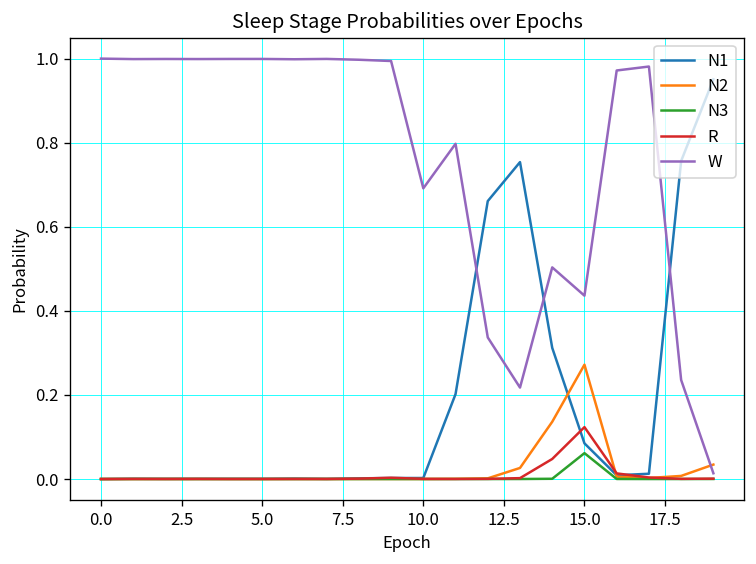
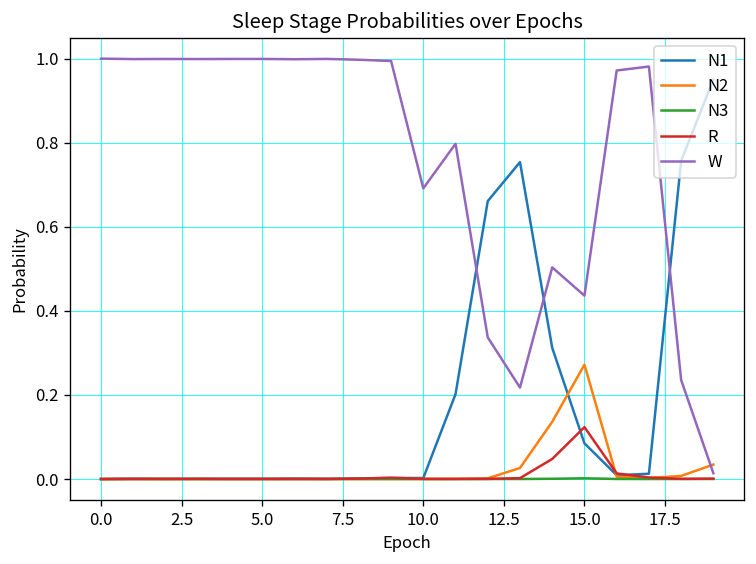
  {
    "N1": {
      "15.0": 0.08
    },
    "N2": {
      "15.0": 0.27
    },
    "N3": {
-     "15.0": 0.06
+     "15.0": 0.00
    },
    "R": {
      "15.0": 0.12
    },
    "W": {
      "0.0": 1.00,
      "5.0": 1.00,
      "10.0": 0.69,
      "15.0": 0.44
    }
  }
